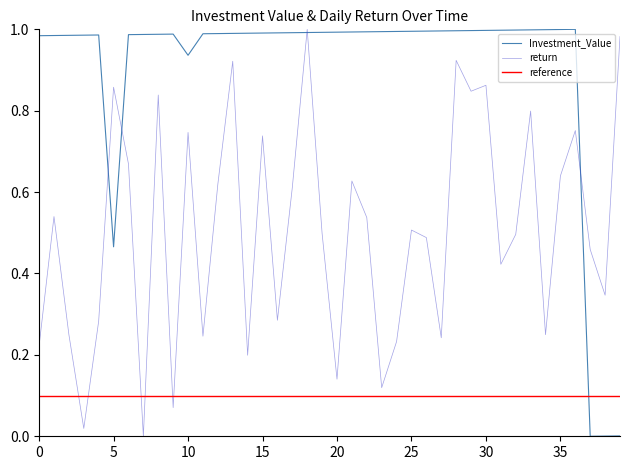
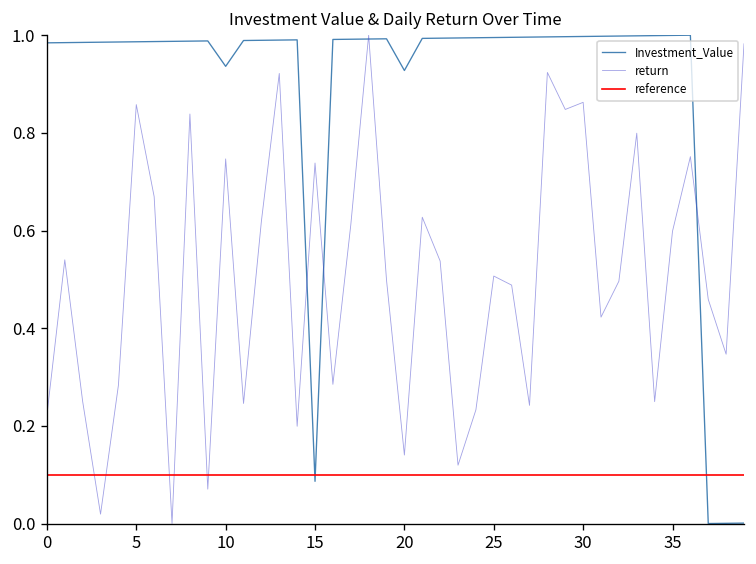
  {
    "Investment_Value": {
      "0": 0.98,
-     "5": 0.47,
+     "5": 0.99,
      "10": 0.94,
-     "15": 0.99,
-     "20": 0.99,
+     "15": 0.09,
+     "20": 0.93,
      "25": 1.00,
      "30": 1.00,
      "35": 1.00
    },
    "return": {
      "0": 0.22,
      "5": 0.86,
      "10": 0.75,
      "15": 0.74,
      "20": 0.14,
      "25": 0.51,
      "30": 0.86,
-     "35": 0.64
+     "35": 0.60
    }
  }
